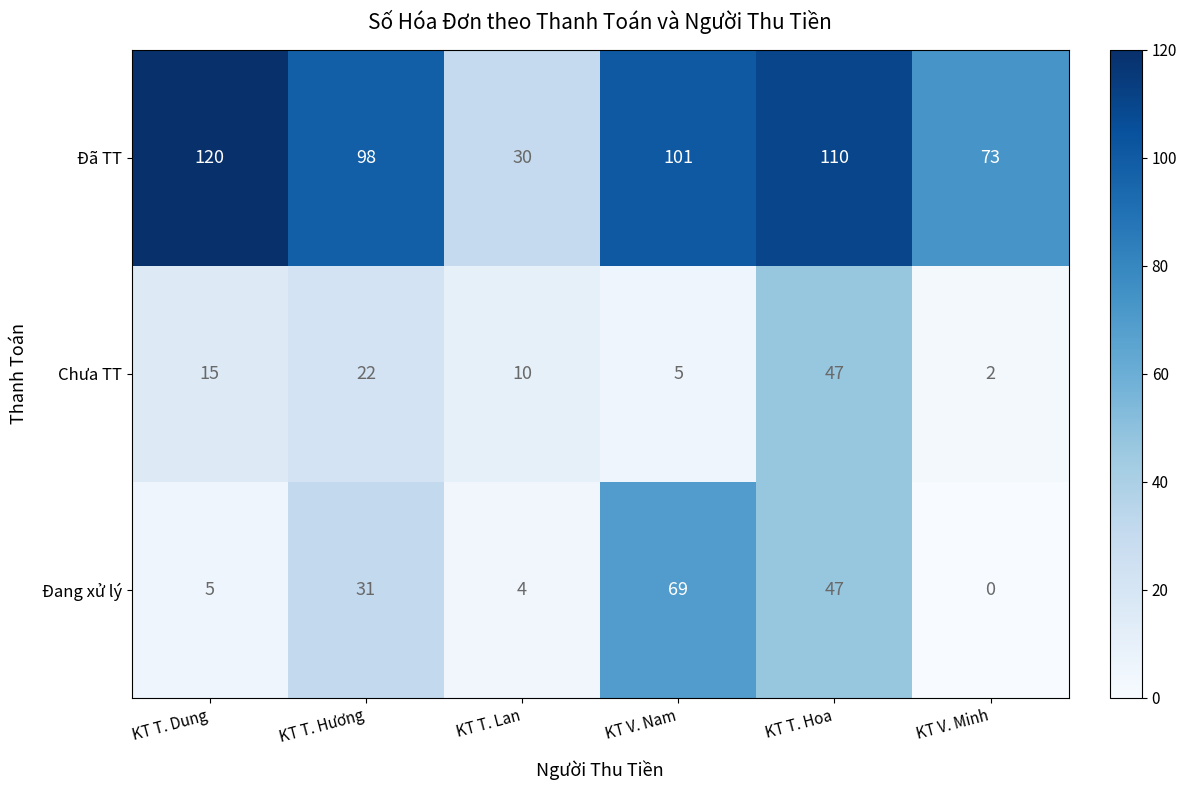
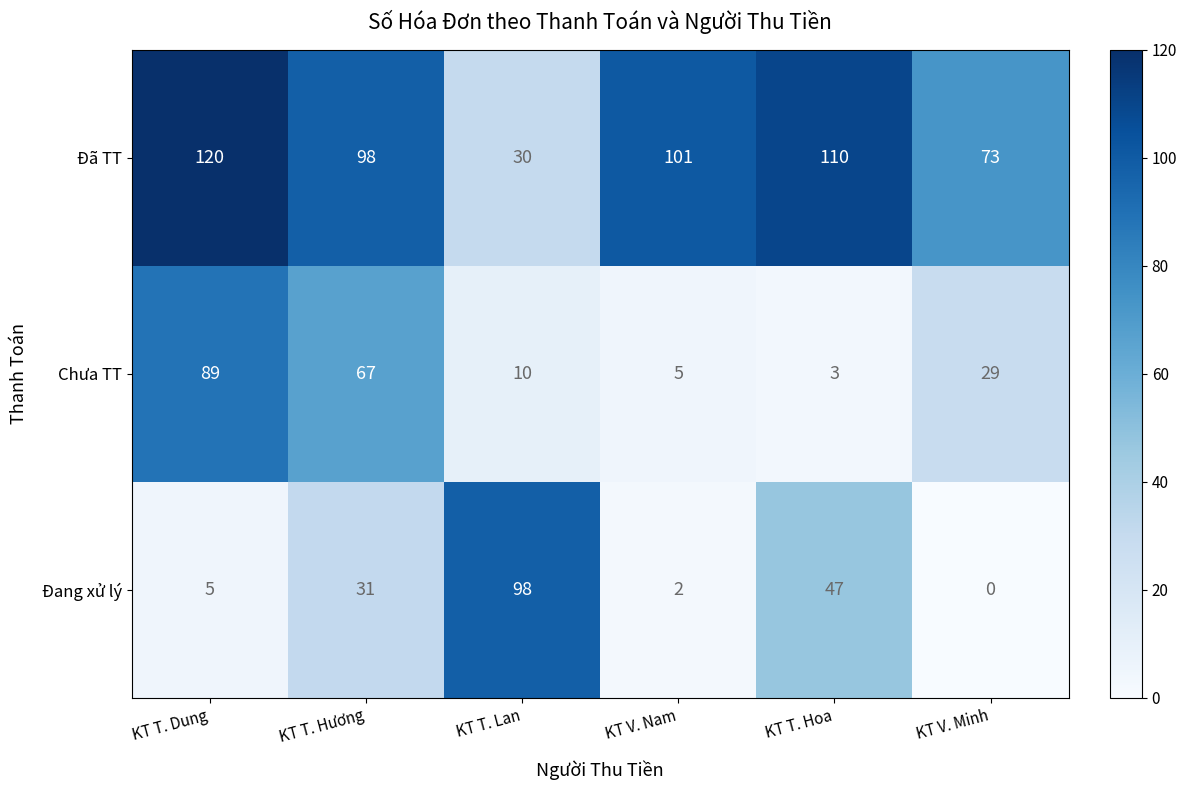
  {
    "Đã TT": {
      "KT T. Dung": 120,
      "KT T. Hương": 98,
      "KT T. Lan": 30,
      "KT V. Nam": 101,
      "KT T. Hoa": 110,
      "KT V. Minh": 73
    },
    "Chưa TT": {
-     "KT T. Dung": 15,
-     "KT T. Hương": 22,
+     "KT T. Dung": 89,
+     "KT T. Hương": 67,
      "KT T. Lan": 10,
      "KT V. Nam": 5,
-     "KT T. Hoa": 47,
-     "KT V. Minh": 2
+     "KT T. Hoa": 3,
+     "KT V. Minh": 29
    },
    "Đang xử lý": {
      "KT T. Dung": 5,
      "KT T. Hương": 31,
-     "KT T. Lan": 4,
-     "KT V. Nam": 69,
+     "KT T. Lan": 98,
+     "KT V. Nam": 2,
      "KT T. Hoa": 47,
      "KT V. Minh": 0
    }
  }
